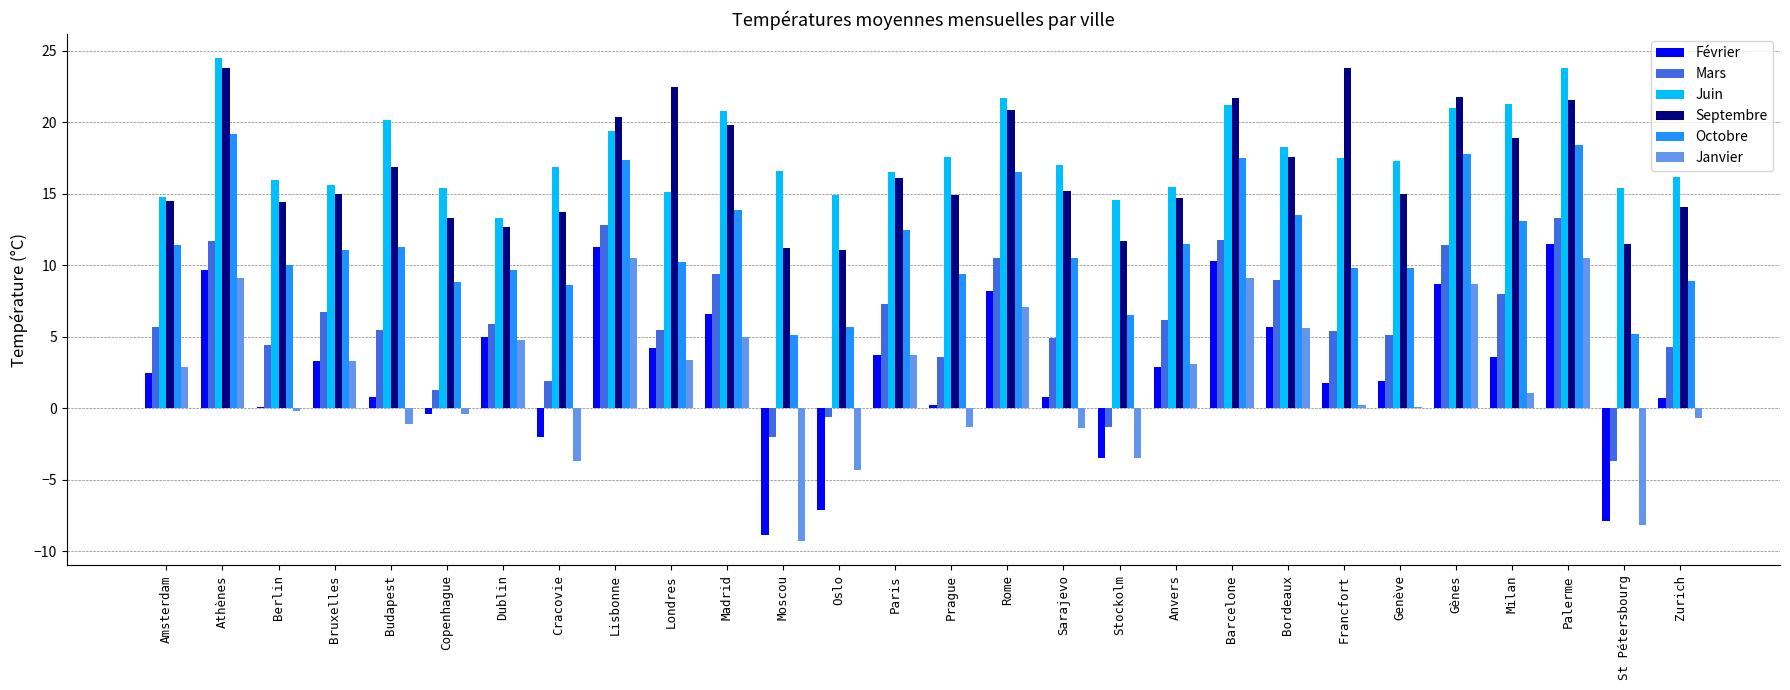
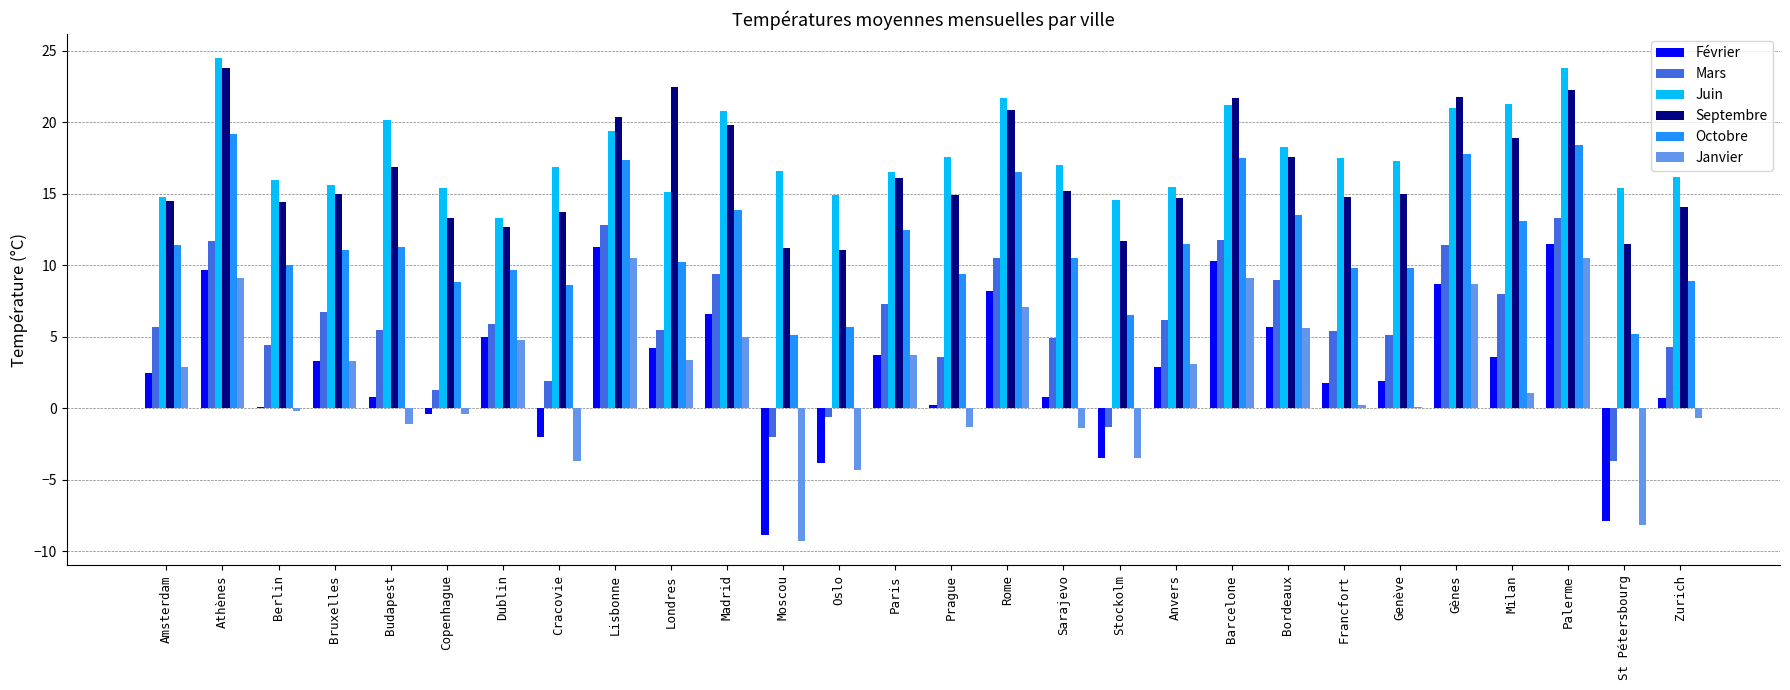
  {
    "Février": {
      "Amsterdam": 2.5,
      "Athènes": 9.7,
      "Bruxelles": 3.3,
      "Budapest": 0.8,
      "Copenhague": -0.4,
      "Dublin": 5.0,
      "Cracovie": -2.0,
      "Lisbonne": 11.3,
      "Londres": 4.2,
      "Madrid": 6.6,
      "Moscou": -8.9,
-     "Oslo": -7.1,
+     "Oslo": -3.8,
      "Paris": 3.7,
      "Prague": 0.2,
      "Rome": 8.2,
      "Sarajevo": 0.8,
      "Stockolm": -3.5,
      "Anvers": 2.9,
      "Barcelone": 10.3,
      "Bordeaux": 5.7,
      "Francfort": 1.8,
      "Genève": 1.9,
      "Gènes": 8.7,
      "Milan": 3.6,
      "Palerme": 11.5,
      "St Pétersbourg": -7.9,
      "Zurich": 0.7
    },
    "Septembre": {
      "Amsterdam": 14.5,
      "Athènes": 23.8,
      "Berlin": 14.4,
      "Bruxelles": 15.0,
      "Budapest": 16.9,
      "Copenhague": 13.3,
      "Dublin": 12.7,
      "Cracovie": 13.7,
      "Lisbonne": 20.4,
      "Londres": 22.5,
      "Madrid": 19.8,
      "Moscou": 11.2,
      "Oslo": 11.1,
      "Paris": 16.1,
      "Prague": 14.9,
      "Rome": 20.9,
      "Sarajevo": 15.2,
      "Stockolm": 11.7,
      "Anvers": 14.7,
      "Barcelone": 21.7,
      "Bordeaux": 17.6,
-     "Francfort": 23.8,
+     "Francfort": 14.8,
      "Genève": 15.0,
      "Gènes": 21.8,
      "Milan": 18.9,
-     "Palerme": 21.6,
+     "Palerme": 22.3,
      "St Pétersbourg": 11.5,
      "Zurich": 14.1
    }
  }
